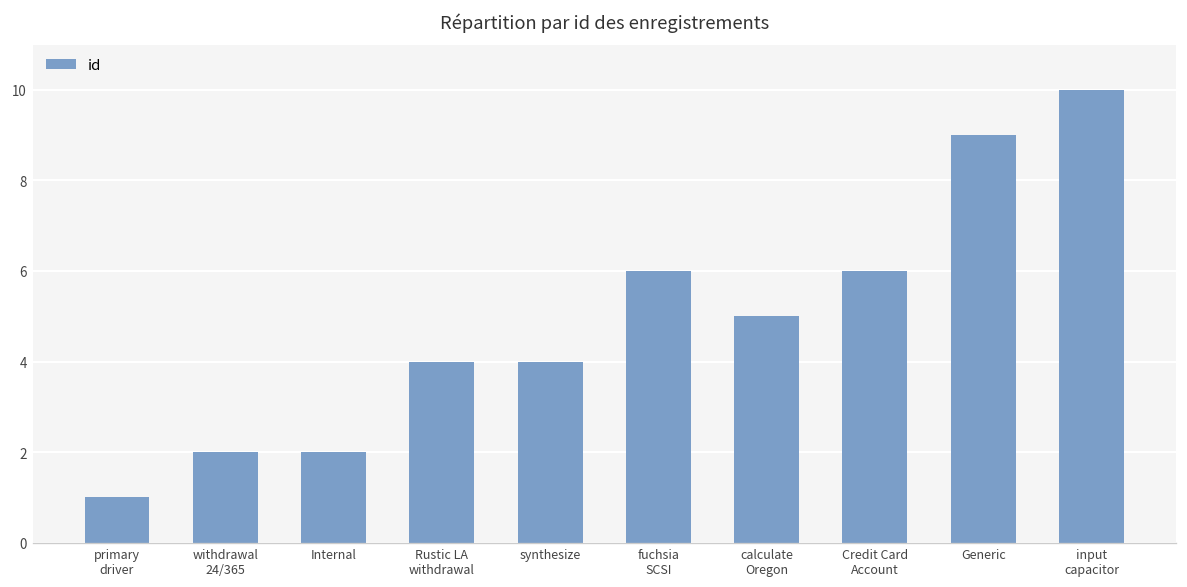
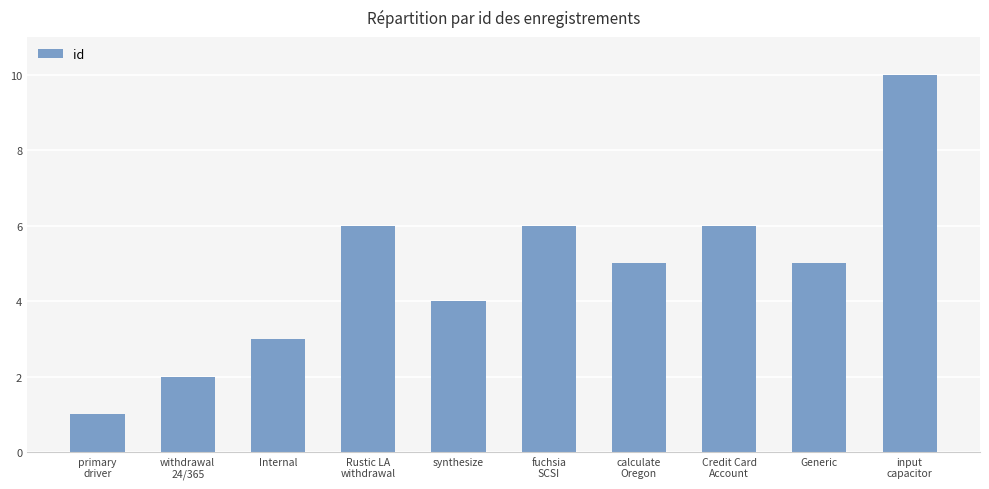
  {
    "primary driver": 1,
    "withdrawal 24/365": 2,
-   "Internal": 2,
-   "Rustic LA withdrawal": 4,
+   "Internal": 3,
+   "Rustic LA withdrawal": 6,
    "synthesize": 4,
    "fuchsia SCSI": 6,
    "calculate Oregon": 5,
    "Credit Card Account": 6,
-   "Generic": 9,
+   "Generic": 5,
    "input capacitor": 10
  }
